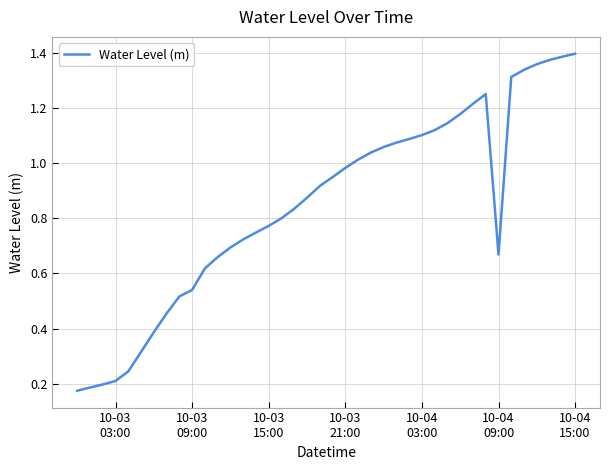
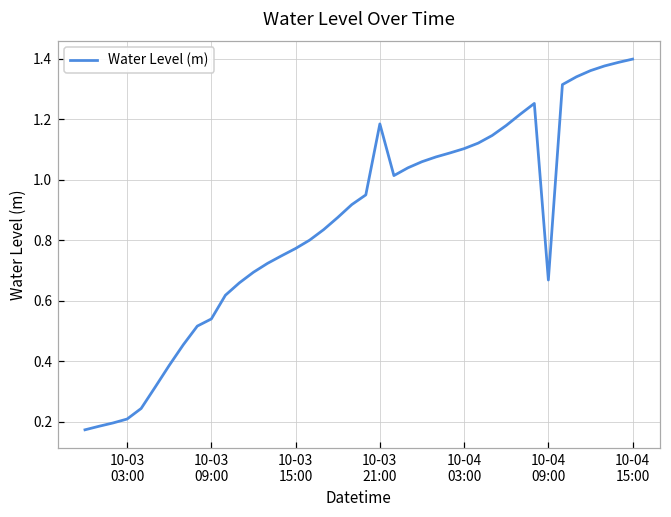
  {
    "10-03 03:00": 0.21,
    "10-03 09:00": 0.54,
    "10-03 15:00": 0.77,
-   "10-03 21:00": 0.98,
+   "10-03 21:00": 1.18,
    "10-04 03:00": 1.10,
    "10-04 09:00": 0.67,
    "10-04 15:00": 1.40
  }
